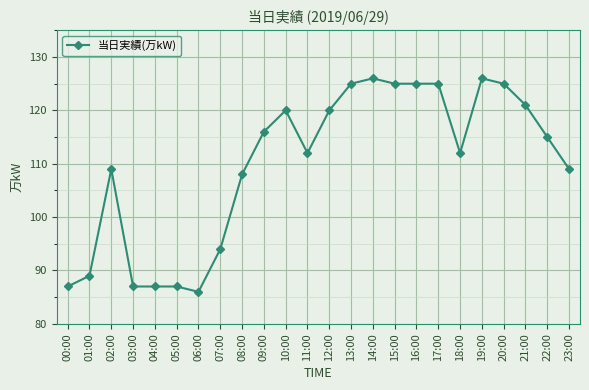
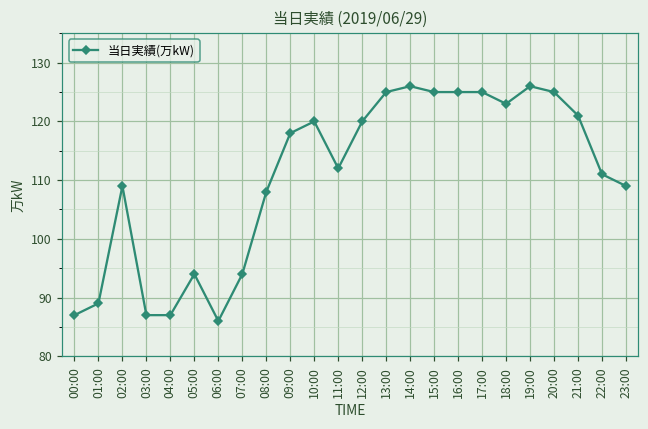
  {
    "00:00": 87,
    "01:00": 89,
    "02:00": 109,
    "03:00": 87,
    "04:00": 87,
-   "05:00": 87,
+   "05:00": 94,
    "06:00": 86,
    "07:00": 94,
    "08:00": 108,
-   "09:00": 116,
+   "09:00": 118,
    "10:00": 120,
    "11:00": 112,
    "12:00": 120,
    "13:00": 125,
    "14:00": 126,
    "15:00": 125,
    "16:00": 125,
    "17:00": 125,
-   "18:00": 112,
+   "18:00": 123,
    "19:00": 126,
    "20:00": 125,
    "21:00": 121,
-   "22:00": 115,
+   "22:00": 111,
    "23:00": 109
  }
